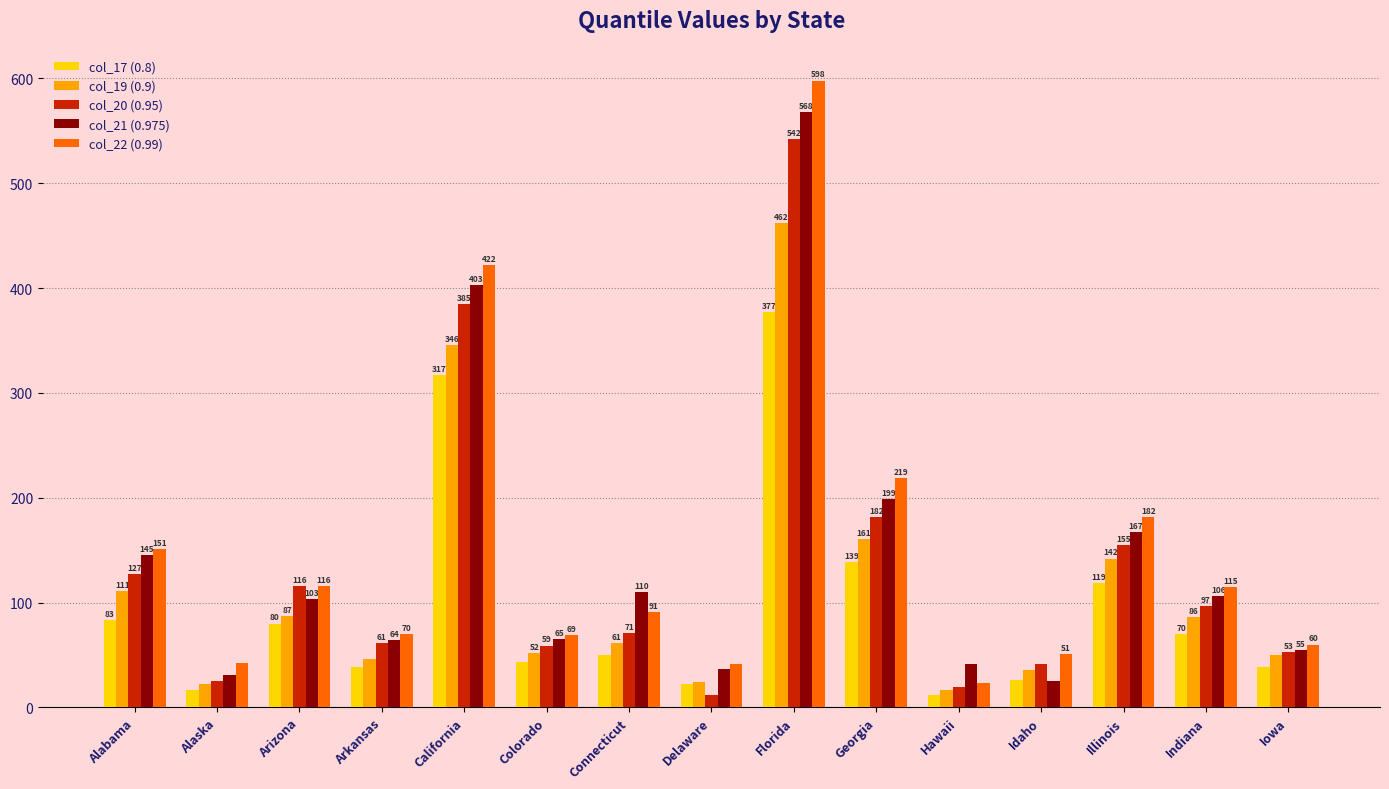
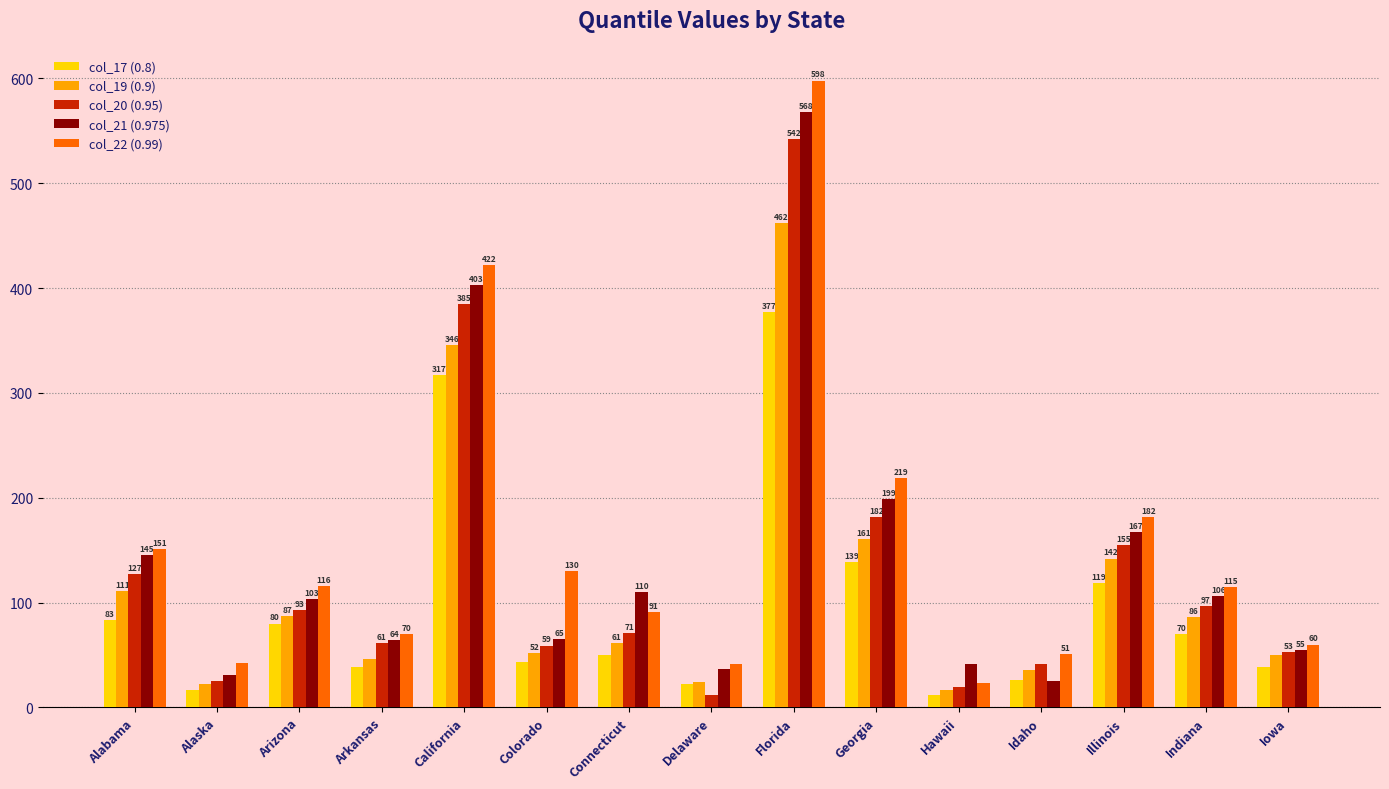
  {
    "col_20 (0.95)": {
      "Alabama": 127,
-     "Arizona": 116,
+     "Arizona": 93,
      "Arkansas": 61,
      "California": 385,
      "Colorado": 59,
      "Connecticut": 71,
      "Florida": 542,
      "Georgia": 182,
      "Illinois": 155,
      "Indiana": 97,
      "Iowa": 53
    },
    "col_21 (0.975)": {
      "Alabama": 145,
      "Arizona": 103,
      "Arkansas": 64,
      "California": 403,
      "Colorado": 65,
      "Connecticut": 110,
      "Florida": 568,
      "Georgia": 199,
      "Illinois": 167,
      "Indiana": 106,
      "Iowa": 55
    },
    "col_22 (0.99)": {
      "Alabama": 151,
      "Arizona": 116,
      "Arkansas": 70,
      "California": 422,
-     "Colorado": 69,
+     "Colorado": 130,
      "Connecticut": 91,
      "Florida": 598,
      "Georgia": 219,
      "Idaho": 51,
      "Illinois": 182,
      "Indiana": 115,
      "Iowa": 60
    }
  }
